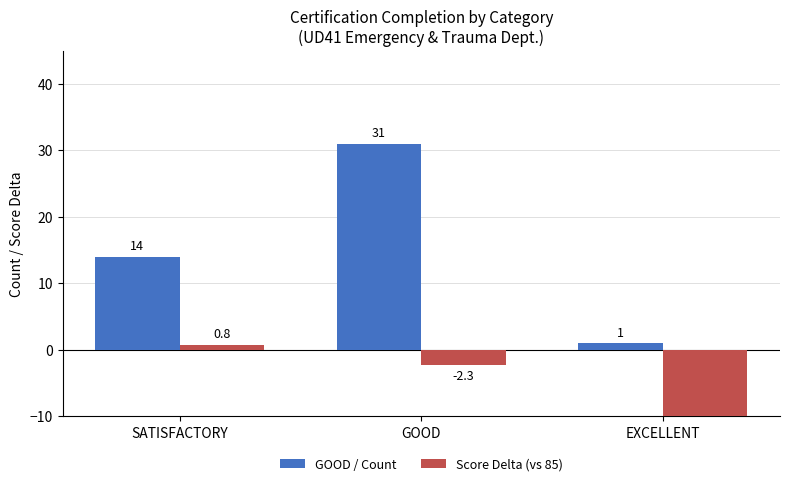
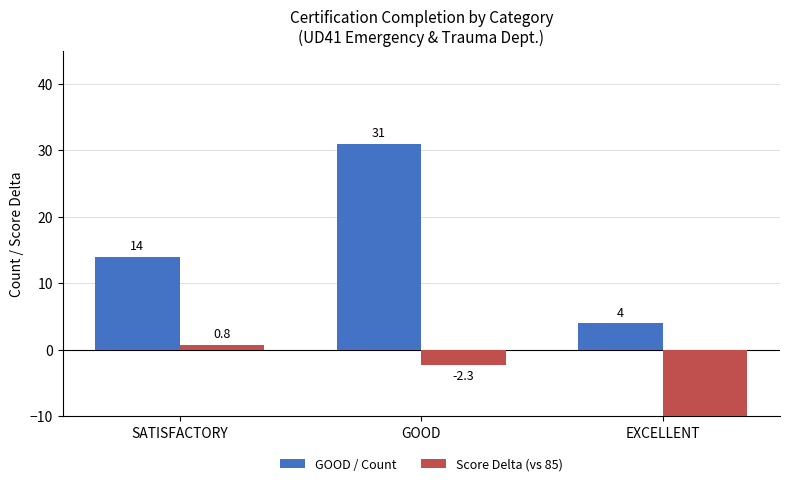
  {
    "GOOD / Count": {
      "SATISFACTORY": 14,
      "GOOD": 31,
-     "EXCELLENT": 1
+     "EXCELLENT": 4
    },
    "Score Delta (vs 85)": {
      "SATISFACTORY": 0.8,
      "GOOD": -2.3
    }
  }
